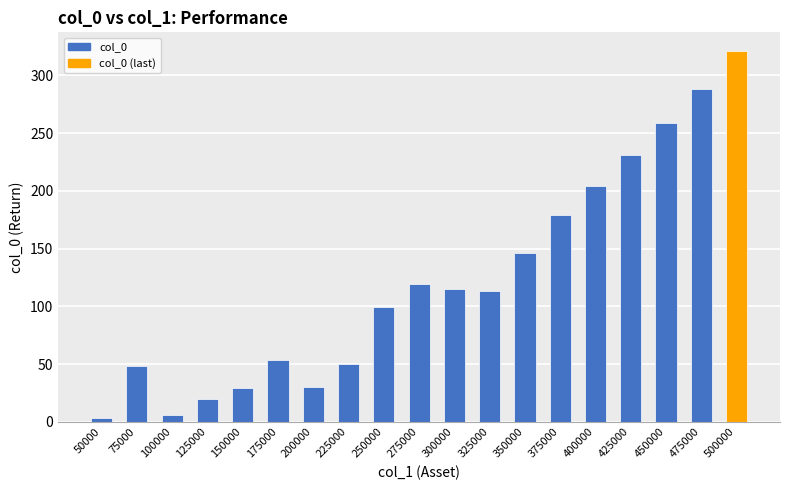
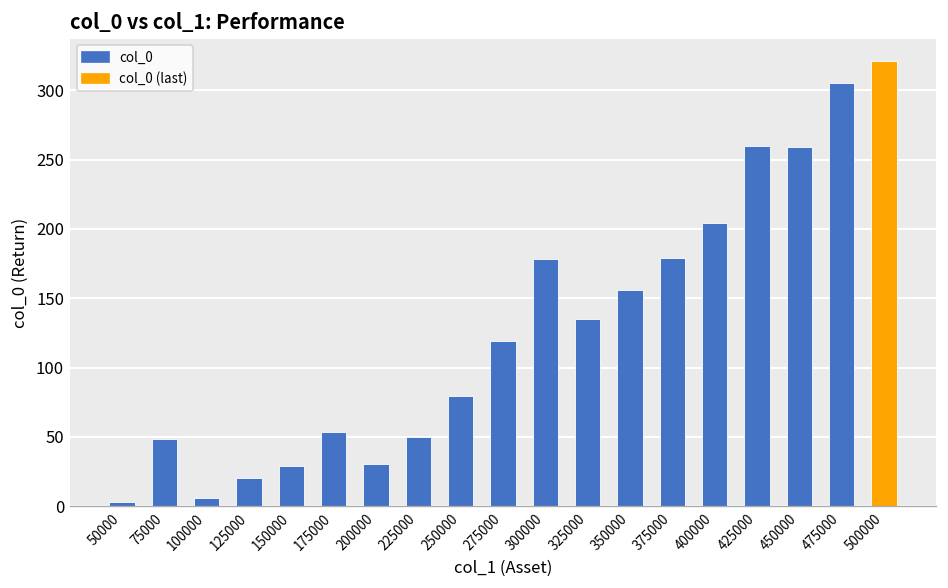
  {
    "50000": 3,
    "75000": 48,
    "100000": 6,
    "125000": 20,
    "150000": 29,
    "175000": 53,
    "200000": 30,
    "225000": 50,
-   "250000": 100,
+   "250000": 80,
    "275000": 119,
-   "300000": 115,
-   "325000": 113,
-   "350000": 146,
+   "300000": 178,
+   "325000": 135,
+   "350000": 156,
    "375000": 179,
    "400000": 204,
-   "425000": 231,
+   "425000": 260,
    "450000": 259,
-   "475000": 288,
+   "475000": 305,
    "500000": 321
  }
